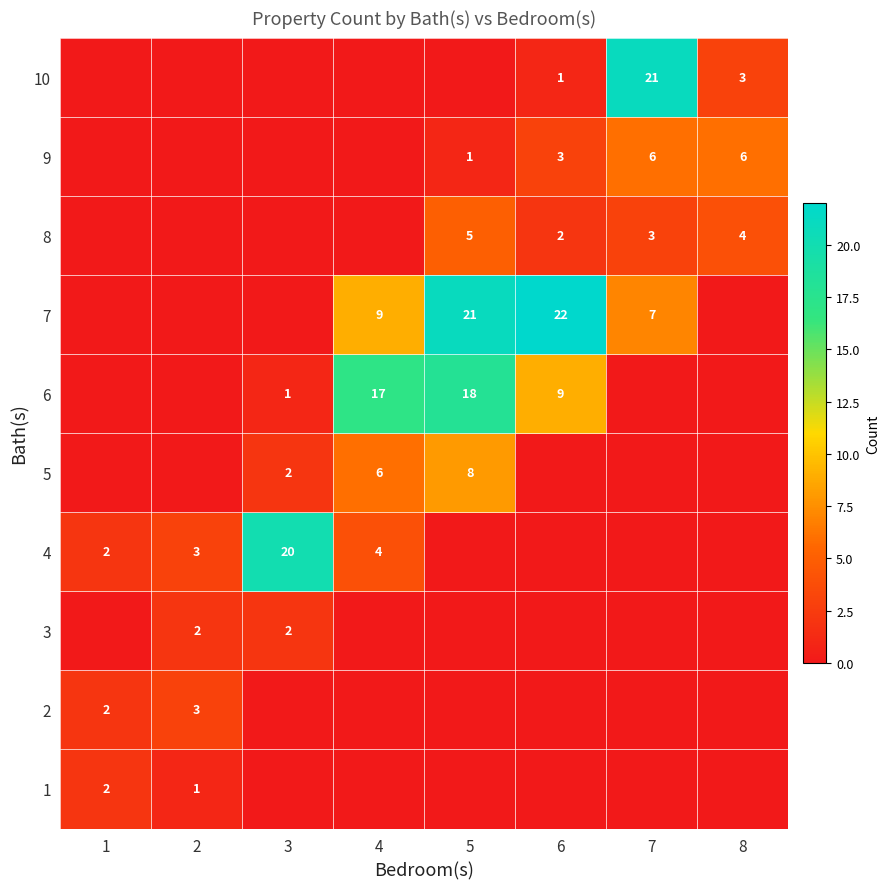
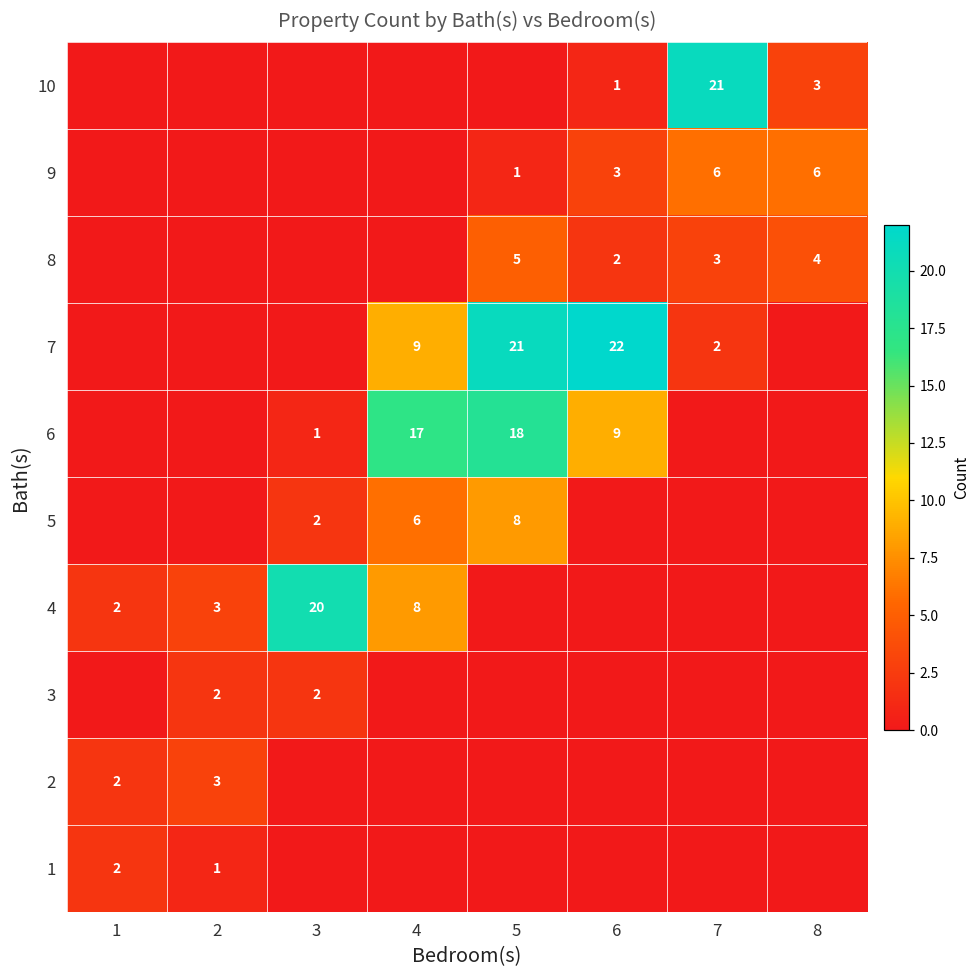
  {
    "10": {
      "6": 1,
      "7": 21,
      "8": 3
    },
    "9": {
      "5": 1,
      "6": 3,
      "7": 6,
      "8": 6
    },
    "8": {
      "5": 5,
      "6": 2,
      "7": 3,
      "8": 4
    },
    "7": {
      "4": 9,
      "5": 21,
      "6": 22,
-     "7": 7
+     "7": 2
    },
    "6": {
      "3": 1,
      "4": 17,
      "5": 18,
      "6": 9
    },
    "5": {
      "3": 2,
      "4": 6,
      "5": 8
    },
    "4": {
      "1": 2,
      "2": 3,
      "3": 20,
-     "4": 4
+     "4": 8
    },
    "3": {
      "2": 2,
      "3": 2
    },
    "2": {
      "1": 2,
      "2": 3
    },
    "1": {
      "1": 2,
      "2": 1
    }
  }
